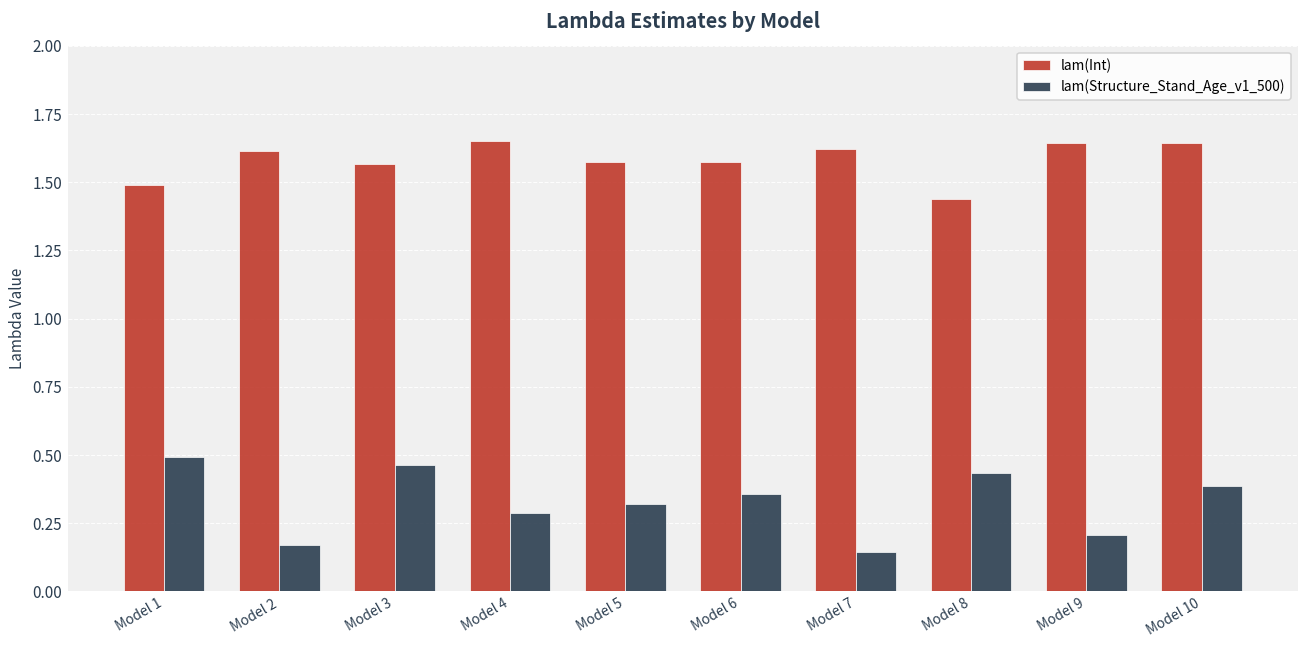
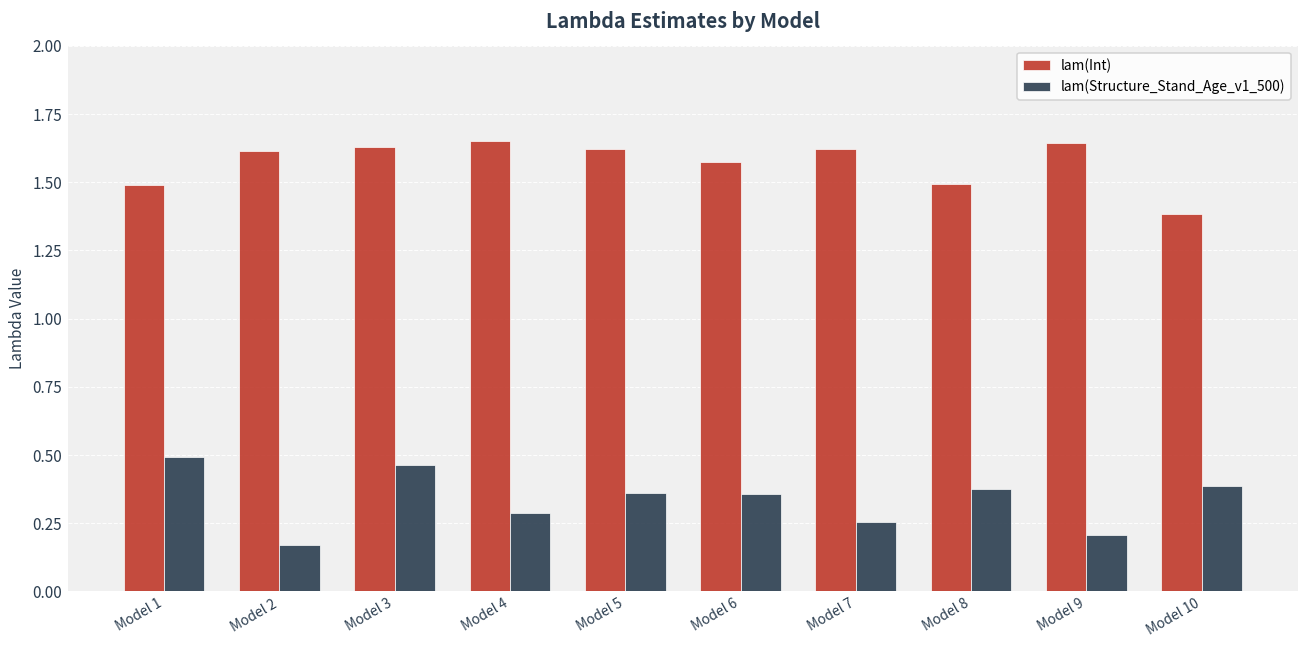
  {
    "lam(Int)": {
      "Model 1": 1.49,
      "Model 2": 1.61,
-     "Model 3": 1.57,
+     "Model 3": 1.63,
      "Model 4": 1.65,
-     "Model 5": 1.57,
+     "Model 5": 1.62,
      "Model 6": 1.57,
      "Model 7": 1.62,
-     "Model 8": 1.44,
+     "Model 8": 1.49,
      "Model 9": 1.64,
-     "Model 10": 1.65
+     "Model 10": 1.38
    },
    "lam(Structure_Stand_Age_v1_500)": {
      "Model 1": 0.49,
      "Model 2": 0.17,
      "Model 3": 0.46,
      "Model 4": 0.29,
-     "Model 5": 0.32,
+     "Model 5": 0.36,
      "Model 6": 0.36,
-     "Model 7": 0.14,
-     "Model 8": 0.43,
+     "Model 7": 0.26,
+     "Model 8": 0.37,
      "Model 9": 0.21,
      "Model 10": 0.39
    }
  }
